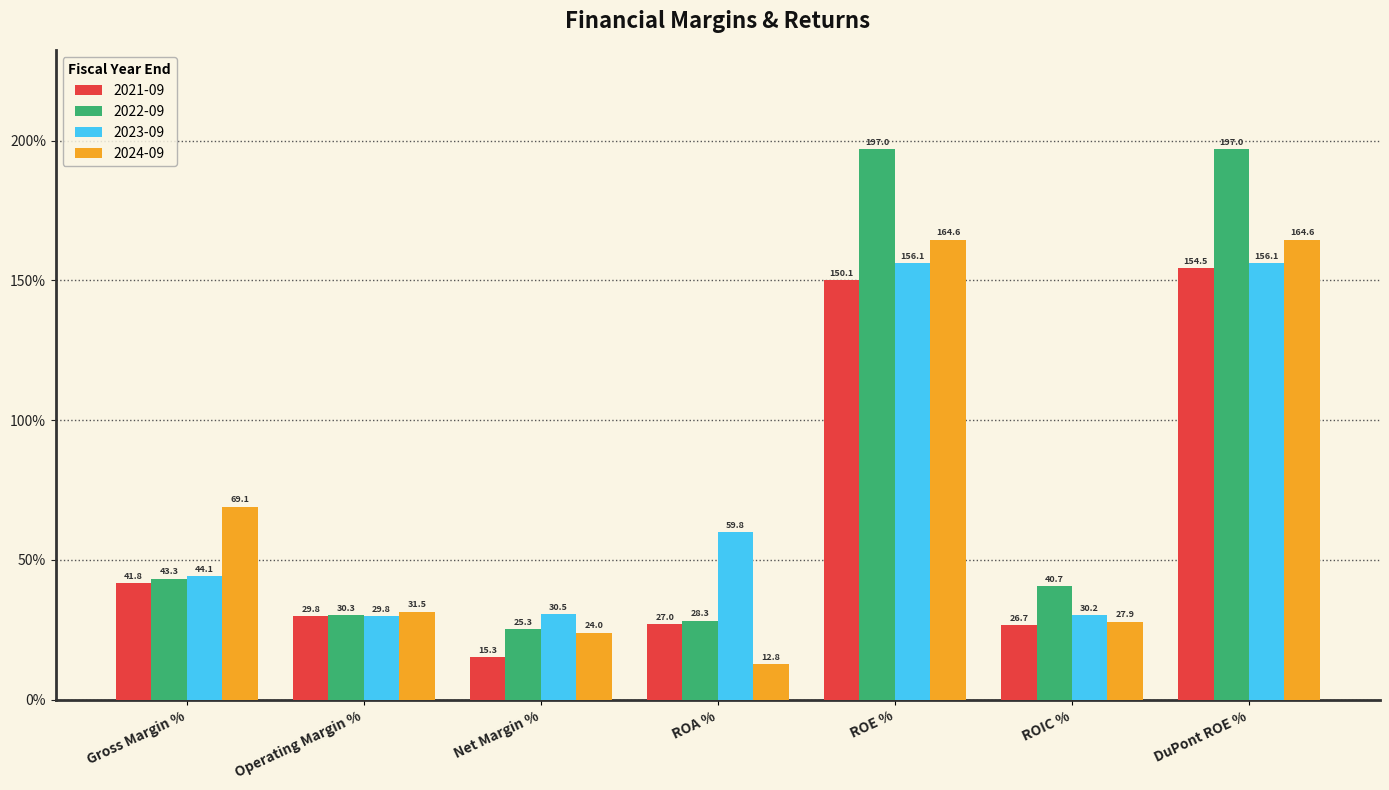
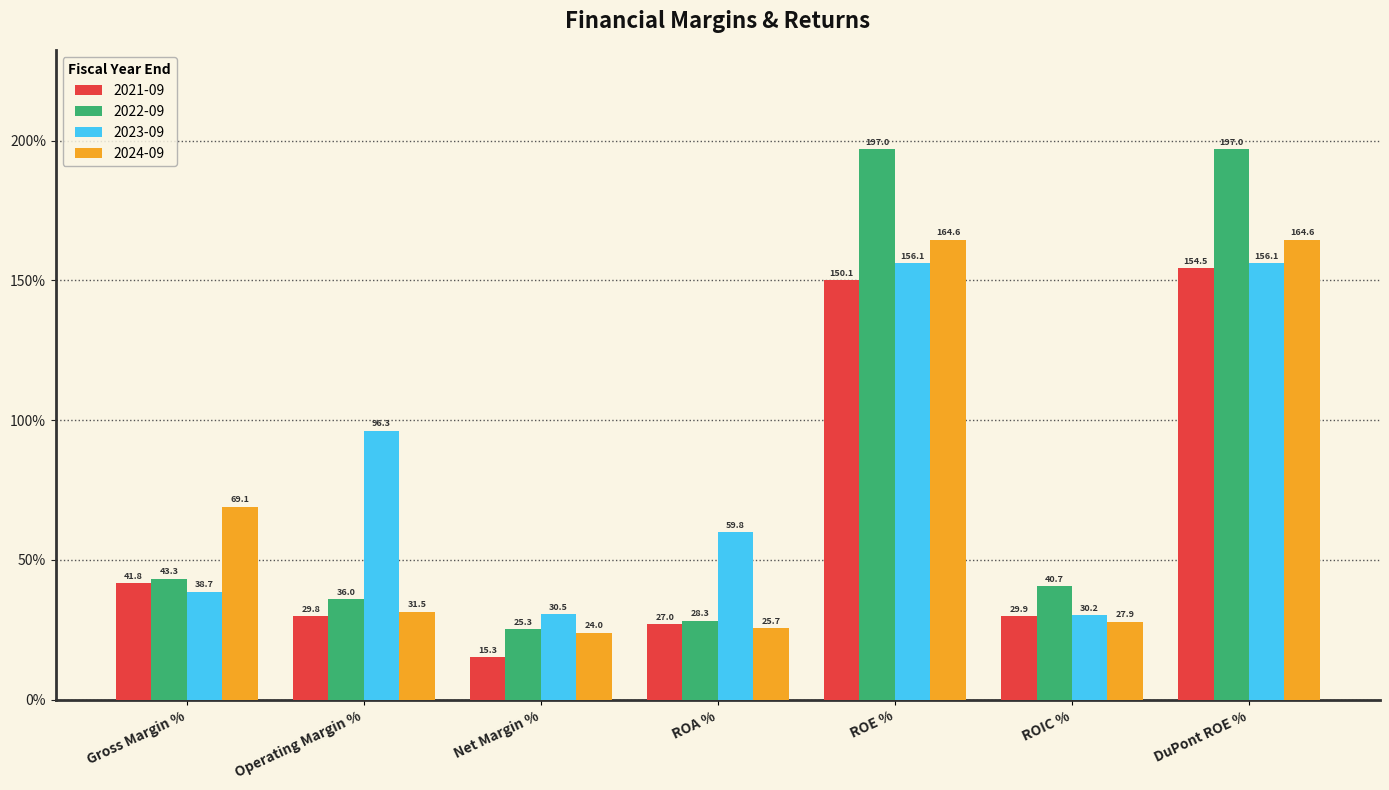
  {
    "2021-09": {
      "Gross Margin %": 41.8,
      "Operating Margin %": 29.8,
      "Net Margin %": 15.3,
      "ROA %": 27.0,
      "ROE %": 150.1,
-     "ROIC %": 26.7,
+     "ROIC %": 29.9,
      "DuPont ROE %": 154.5
    },
    "2022-09": {
      "Gross Margin %": 43.3,
-     "Operating Margin %": 30.3,
+     "Operating Margin %": 36.0,
      "Net Margin %": 25.3,
      "ROA %": 28.3,
      "ROE %": 197.0,
      "ROIC %": 40.7,
      "DuPont ROE %": 197.0
    },
    "2023-09": {
-     "Gross Margin %": 44.1,
-     "Operating Margin %": 29.8,
+     "Gross Margin %": 38.7,
+     "Operating Margin %": 96.3,
      "Net Margin %": 30.5,
      "ROA %": 59.8,
      "ROE %": 156.1,
      "ROIC %": 30.2,
      "DuPont ROE %": 156.1
    },
    "2024-09": {
      "Gross Margin %": 69.1,
      "Operating Margin %": 31.5,
      "Net Margin %": 24.0,
-     "ROA %": 12.8,
+     "ROA %": 25.7,
      "ROE %": 164.6,
      "ROIC %": 27.9,
      "DuPont ROE %": 164.6
    }
  }
